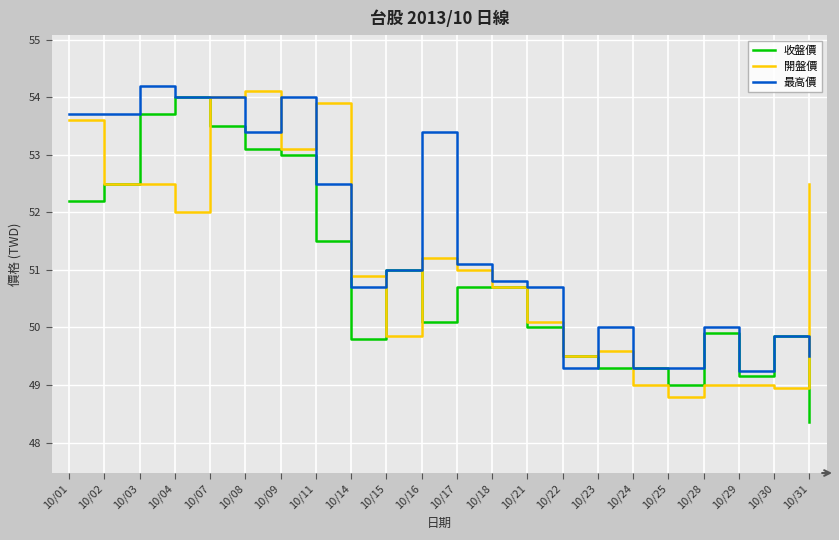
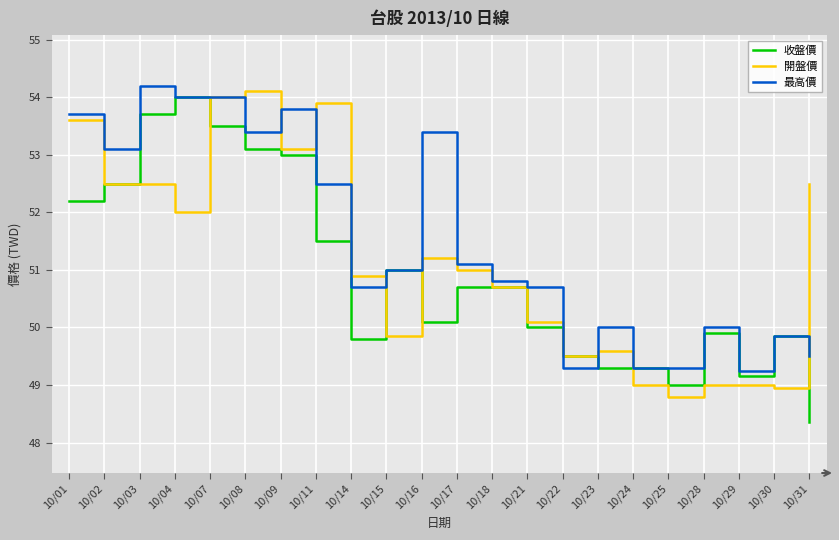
  {
    "收盤價": {
      "10/01": 52.2,
      "10/03": 53.7,
      "10/07": 53.5,
      "10/08": 53.1,
      "10/09": 53.0,
      "10/11": 51.5,
      "10/14": 49.8,
      "10/16": 50.1,
      "10/17": 50.7,
      "10/21": 50.0,
      "10/23": 49.3,
      "10/25": 49.0,
      "10/28": 49.9,
      "10/29": 49.2,
      "10/31": 48.4
    },
    "開盤價": {
      "10/01": 53.6,
      "10/03": 52.5,
      "10/04": 52.0,
      "10/08": 54.1,
      "10/09": 53.1,
      "10/11": 53.9,
      "10/14": 50.9,
      "10/15": 49.9,
      "10/16": 51.2,
      "10/17": 51.0,
      "10/21": 50.1,
      "10/23": 49.6,
      "10/24": 49.0,
      "10/25": 48.8,
      "10/28": 49.0,
      "10/29": 49.0,
      "10/30": 49.0,
      "10/31": 52.5
    },
    "最高價": {
      "10/01": 53.7,
-     "10/02": 53.7,
+     "10/02": 53.1,
      "10/03": 54.2,
      "10/08": 53.4,
-     "10/09": 54.0,
+     "10/09": 53.8,
      "10/11": 52.5,
      "10/14": 50.7,
      "10/16": 53.4,
      "10/17": 51.1,
      "10/18": 50.8,
      "10/21": 50.7,
      "10/22": 49.3,
      "10/23": 50.0,
      "10/25": 49.3,
      "10/28": 50.0,
      "10/29": 49.3,
      "10/31": 49.5
    }
  }
